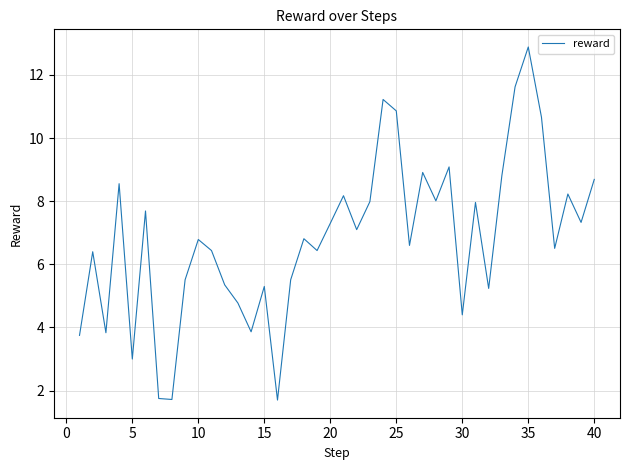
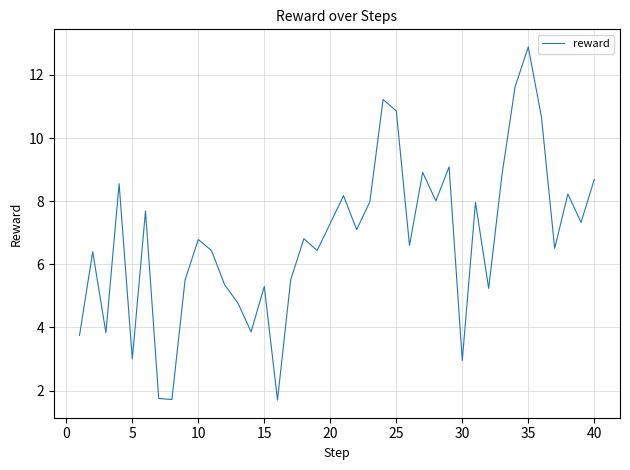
  {
    "5": 3.0,
    "10": 6.8,
    "15": 5.3,
    "20": 7.3,
    "25": 10.9,
-   "30": 4.4,
+   "30": 3.0,
    "35": 12.9,
    "40": 8.7
  }
